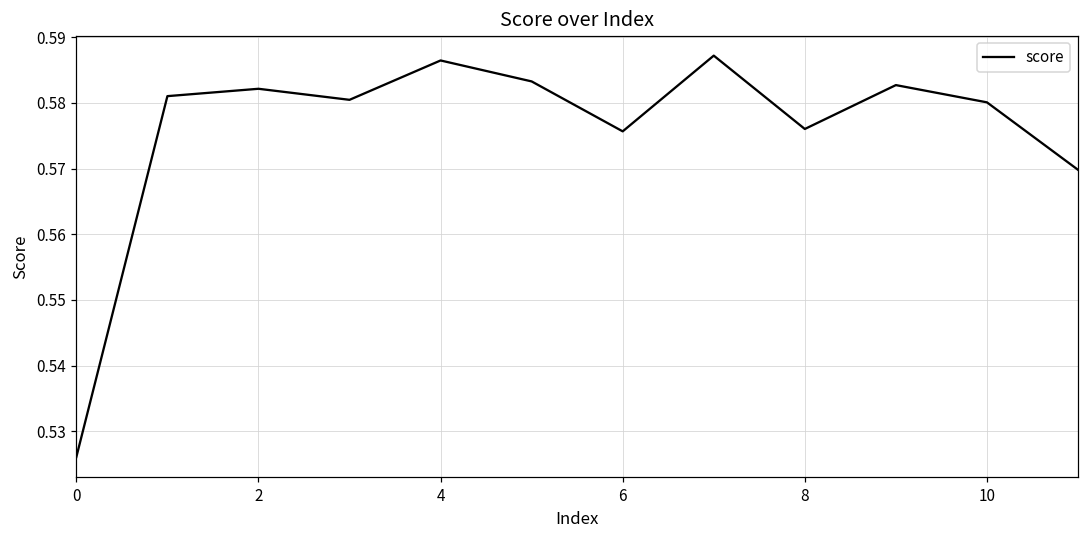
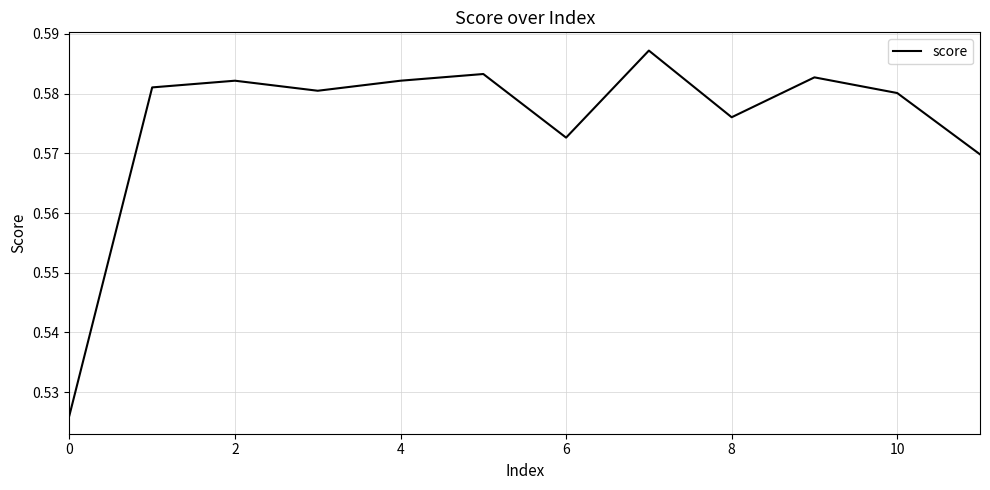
  {
    "0": 0.526,
    "2": 0.582,
-   "4": 0.586,
-   "6": 0.576,
+   "4": 0.582,
+   "6": 0.573,
    "8": 0.576,
    "10": 0.580
  }
